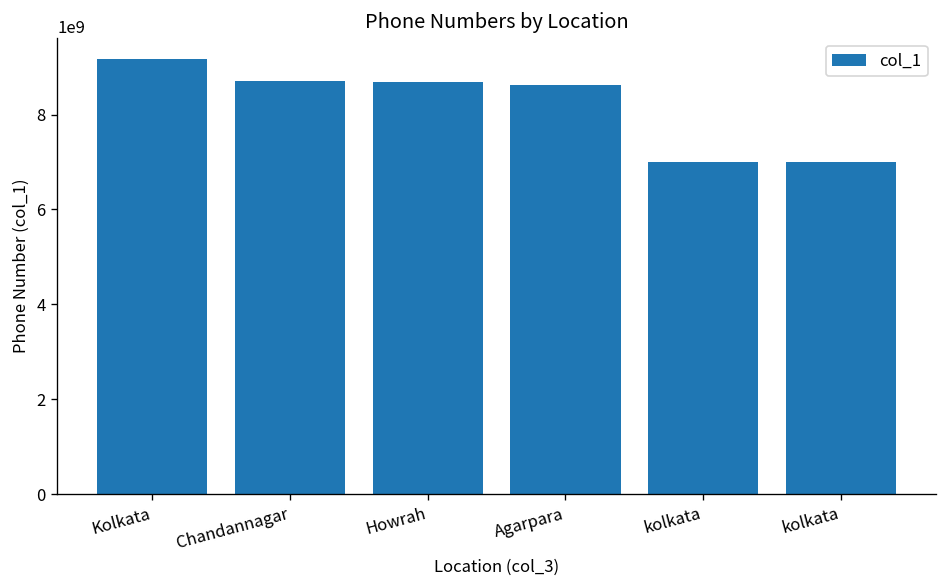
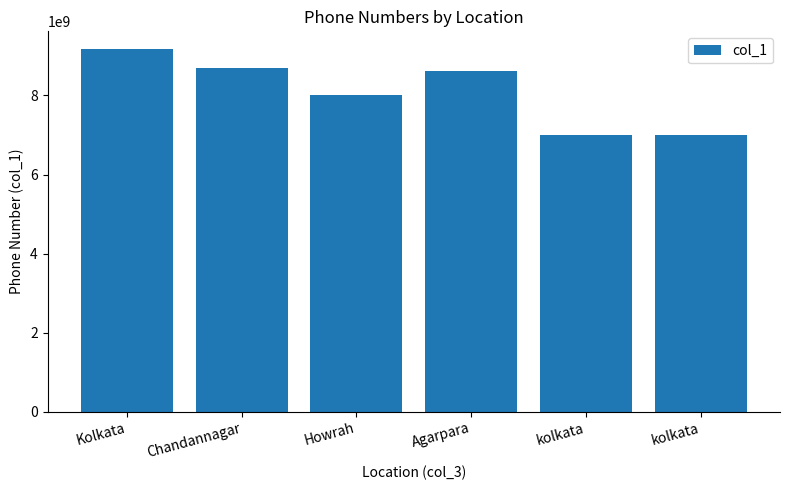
  {
    "Kolkata": 9200000000,
    "Chandannagar": 8700000000,
-   "Howrah": 8700000000,
+   "Howrah": 8000000000,
    "Agarpara": 8600000000
  }
